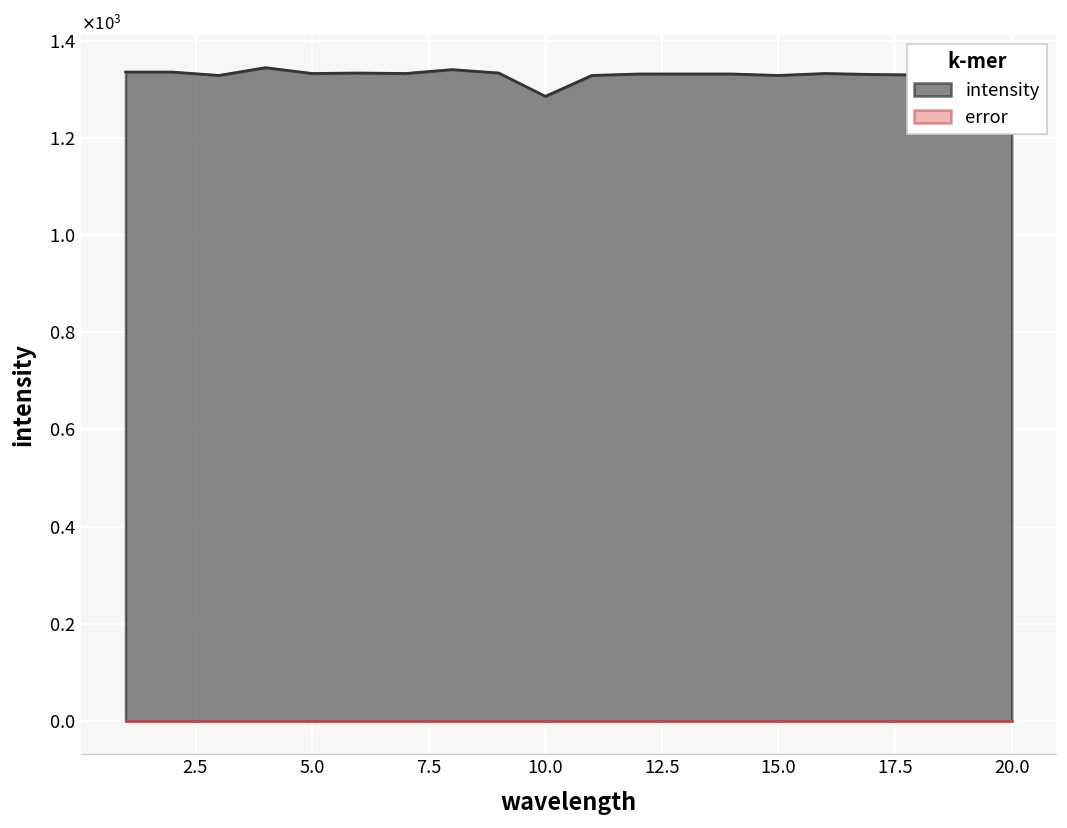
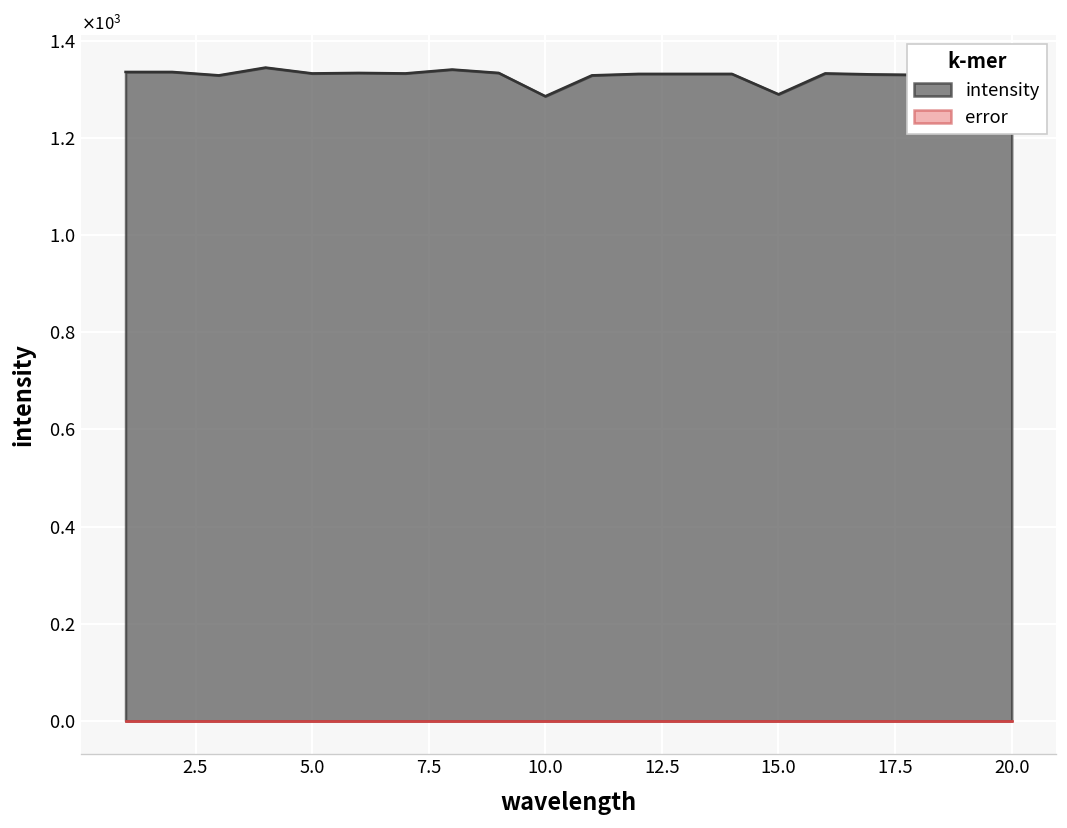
  {
    "intensity": {
      "5.0": 1330,
      "10.0": 1290,
-     "15.0": 1330
+     "15.0": 1290
    },
    "error": {
      "5.0": 0,
      "10.0": 0,
      "15.0": 0,
      "20.0": 0
    }
  }
